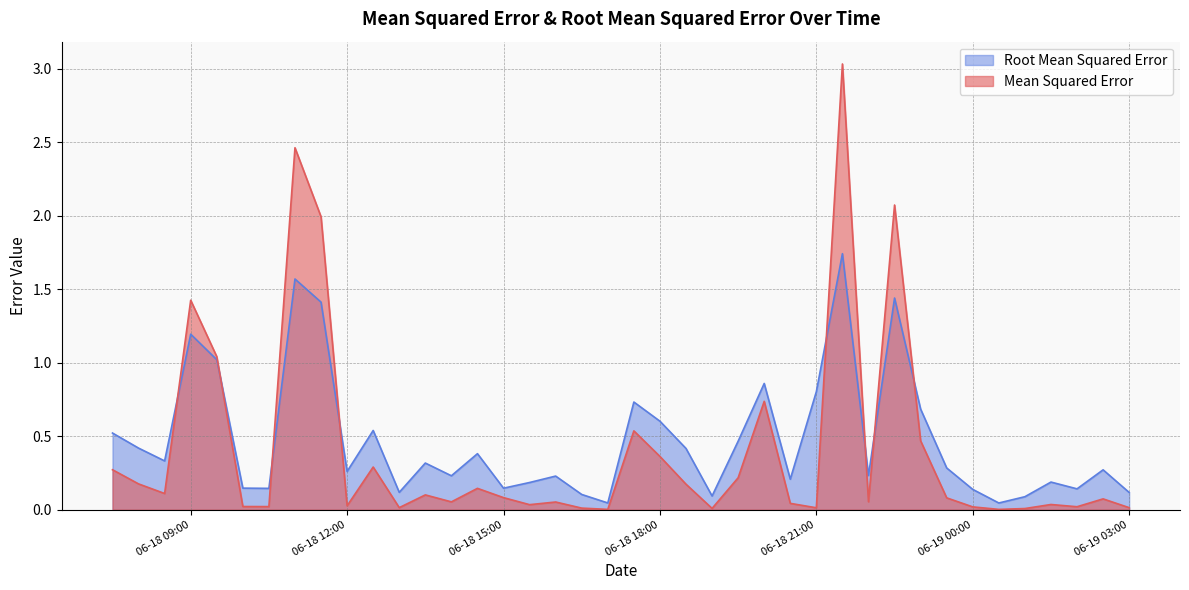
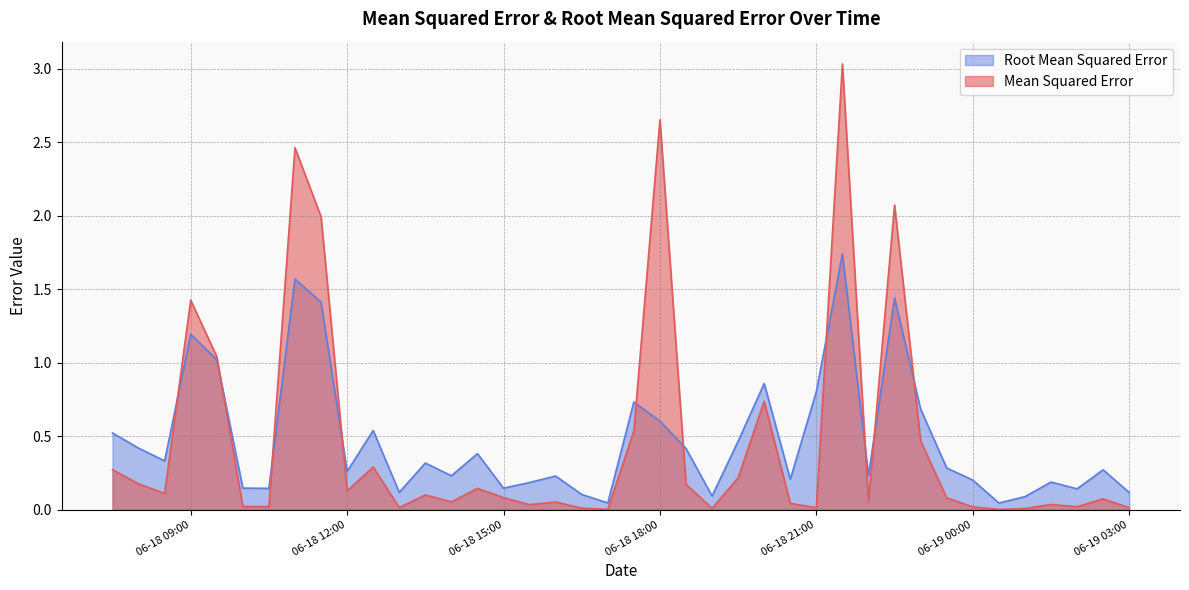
  {
    "Root Mean Squared Error": {
      "06-18 09:00": 1.19,
      "06-18 12:00": 0.26,
      "06-18 15:00": 0.15,
      "06-18 18:00": 0.60,
      "06-18 21:00": 0.80,
-     "06-19 00:00": 0.14,
+     "06-19 00:00": 0.20,
      "06-19 03:00": 0.12
    },
    "Mean Squared Error": {
      "06-18 09:00": 1.42,
-     "06-18 12:00": 0.03,
+     "06-18 12:00": 0.13,
      "06-18 15:00": 0.08,
-     "06-18 18:00": 0.36,
+     "06-18 18:00": 2.65,
      "06-18 21:00": 0.01,
      "06-19 00:00": 0.02,
      "06-19 03:00": 0.01
    }
  }
